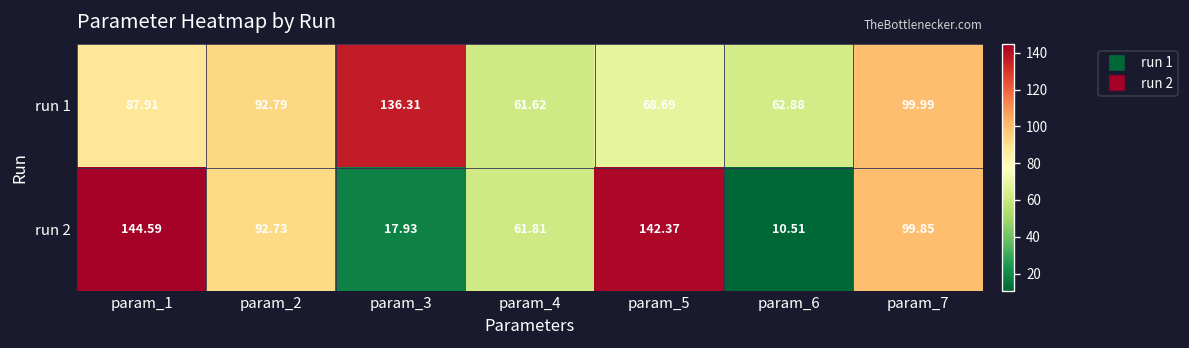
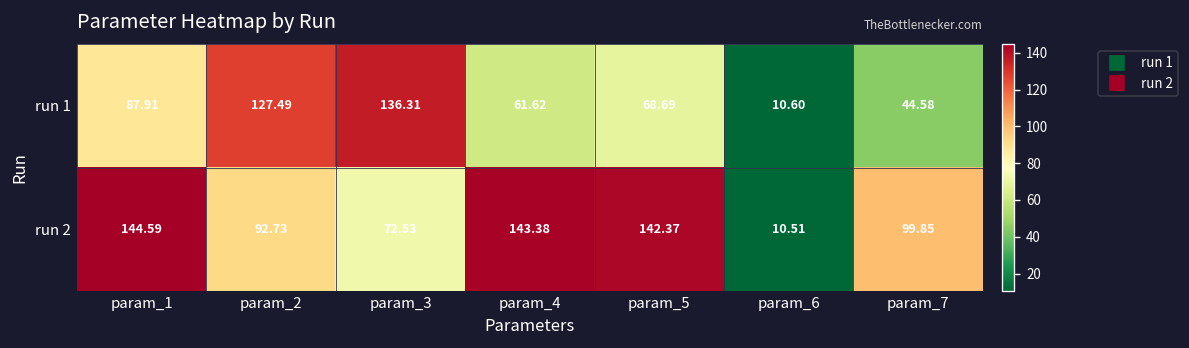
  {
    "run 1": {
      "param_1": 87.91,
-     "param_2": 92.79,
+     "param_2": 127.49,
      "param_3": 136.31,
      "param_4": 61.62,
      "param_5": 68.69,
-     "param_6": 62.88,
-     "param_7": 99.99
+     "param_6": 10.60,
+     "param_7": 44.58
    },
    "run 2": {
      "param_1": 144.59,
      "param_2": 92.73,
-     "param_3": 17.93,
-     "param_4": 61.81,
+     "param_3": 72.53,
+     "param_4": 143.38,
      "param_5": 142.37,
      "param_6": 10.51,
      "param_7": 99.85
    }
  }
